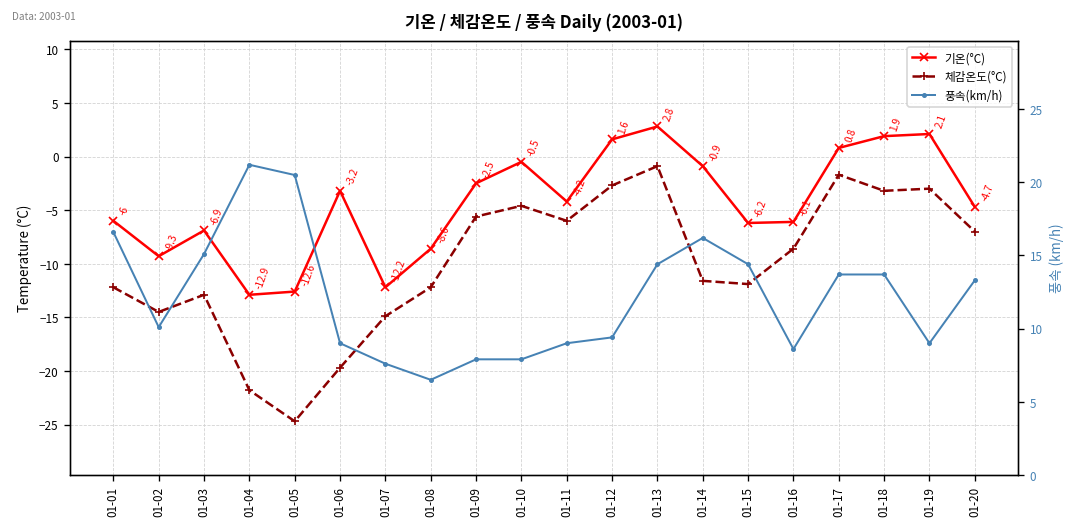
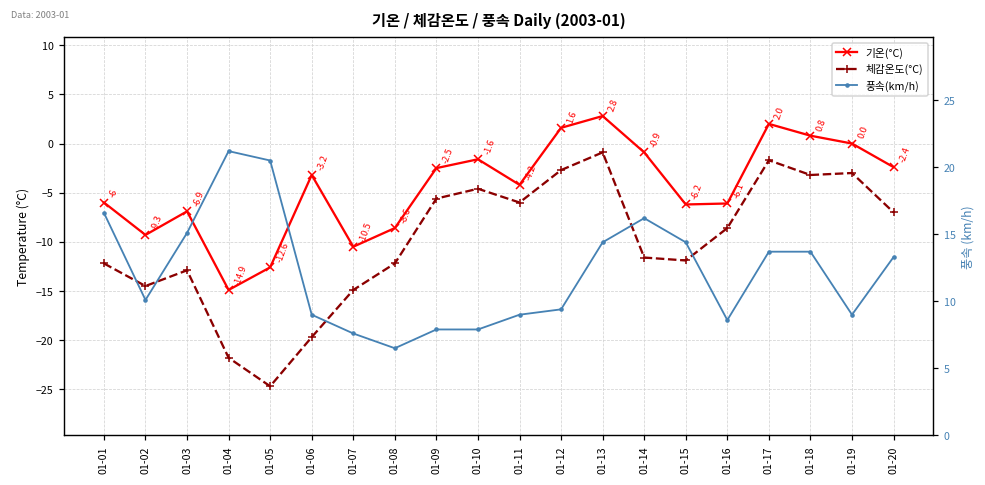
  {
    "기온(°C)": {
      "01-01": -6,
      "01-02": -9.3,
      "01-03": -6.9,
-     "01-04": -12.9,
+     "01-04": -14.9,
      "01-05": -12.6,
      "01-06": -3.2,
-     "01-07": -12.2,
+     "01-07": -10.5,
      "01-08": -8.6,
      "01-09": -2.5,
-     "01-10": -0.5,
+     "01-10": -1.6,
      "01-11": -4.2,
      "01-12": 1.6,
      "01-13": 2.8,
      "01-14": -0.9,
      "01-15": -6.2,
      "01-16": -6.1,
-     "01-17": 0.8,
-     "01-18": 1.9,
-     "01-19": 2.1,
-     "01-20": -4.7
+     "01-17": 2.0,
+     "01-18": 0.8,
+     "01-19": 0.0,
+     "01-20": -2.4
    }
  }
